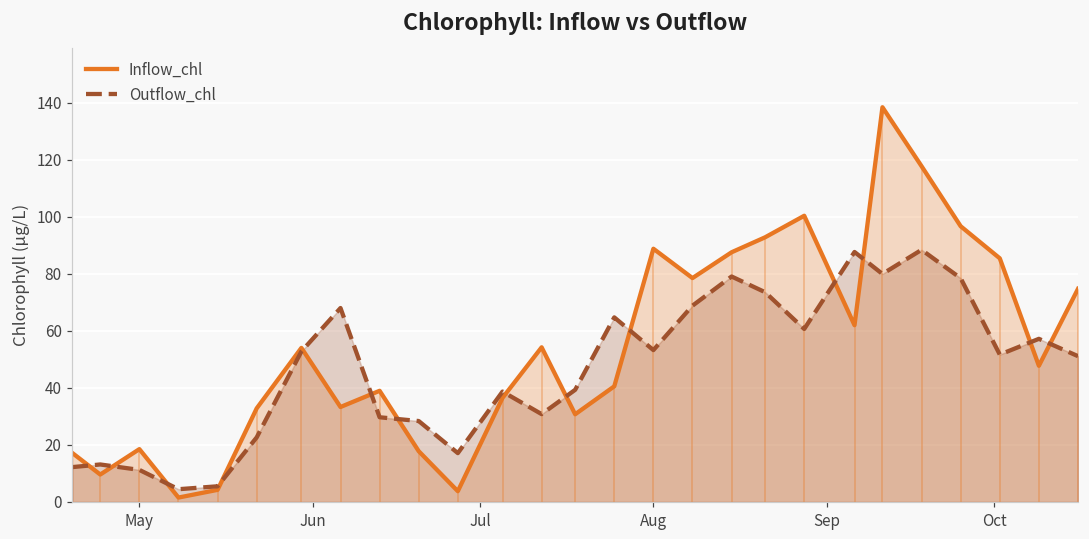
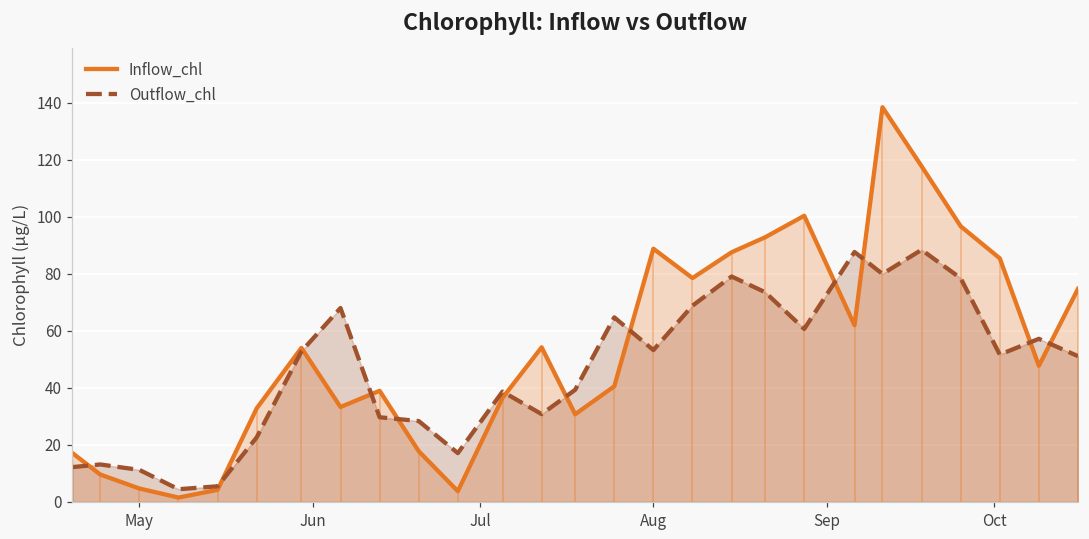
  {
    "Inflow_chl": {
-     "May": 19,
+     "May": 5,
      "Aug": 89
    },
    "Outflow_chl": {
      "May": 11,
      "Aug": 53
    }
  }
